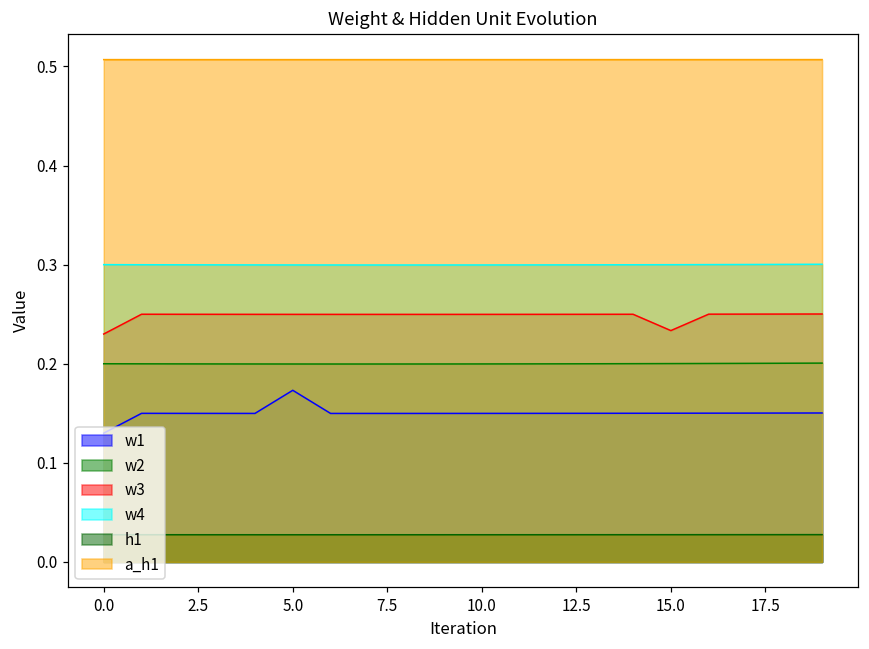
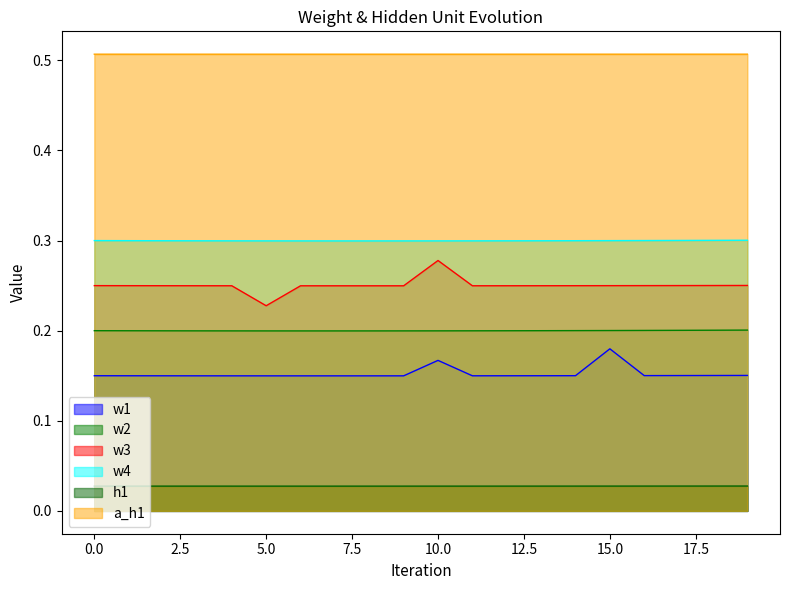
  {
    "w1": {
-     "0.0": 0.13,
-     "5.0": 0.17,
-     "10.0": 0.15,
-     "15.0": 0.15
+     "0.0": 0.15,
+     "5.0": 0.15,
+     "10.0": 0.17,
+     "15.0": 0.18
    },
    "w3": {
-     "0.0": 0.23,
-     "5.0": 0.25,
-     "10.0": 0.25,
-     "15.0": 0.23
+     "0.0": 0.25,
+     "5.0": 0.23,
+     "10.0": 0.28,
+     "15.0": 0.25
    },
    "w4": {
      "0.0": 0.30,
      "5.0": 0.30,
      "10.0": 0.30,
      "15.0": 0.30
    },
    "a_h1": {
      "0.0": 0.51,
      "5.0": 0.51,
      "10.0": 0.51,
      "15.0": 0.51
    }
  }
